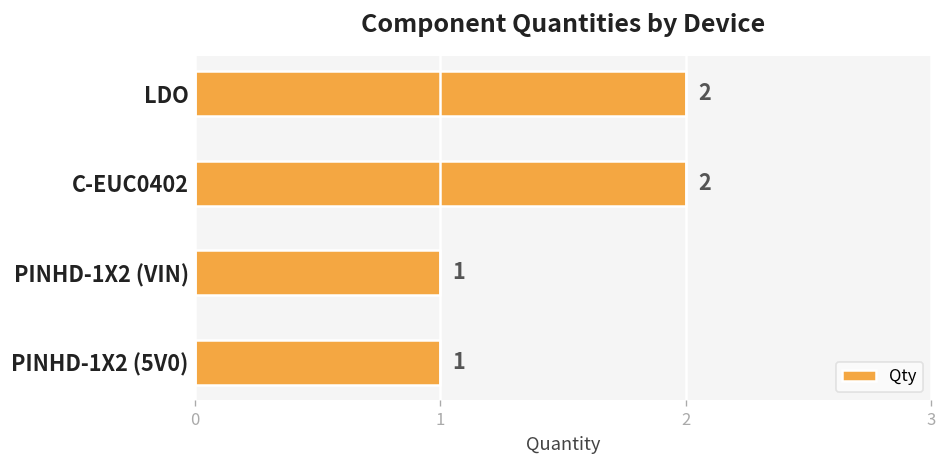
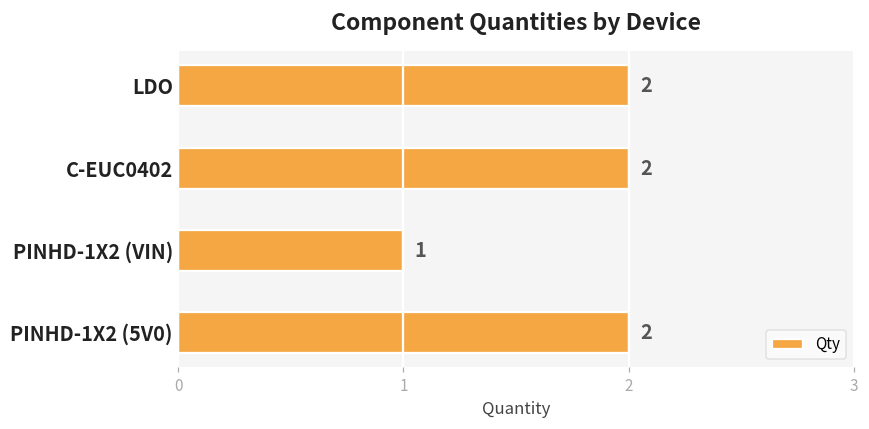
  {
    "LDO": 2,
    "C-EUC0402": 2,
    "PINHD-1X2 (VIN)": 1,
-   "PINHD-1X2 (5V0)": 1
+   "PINHD-1X2 (5V0)": 2
  }
